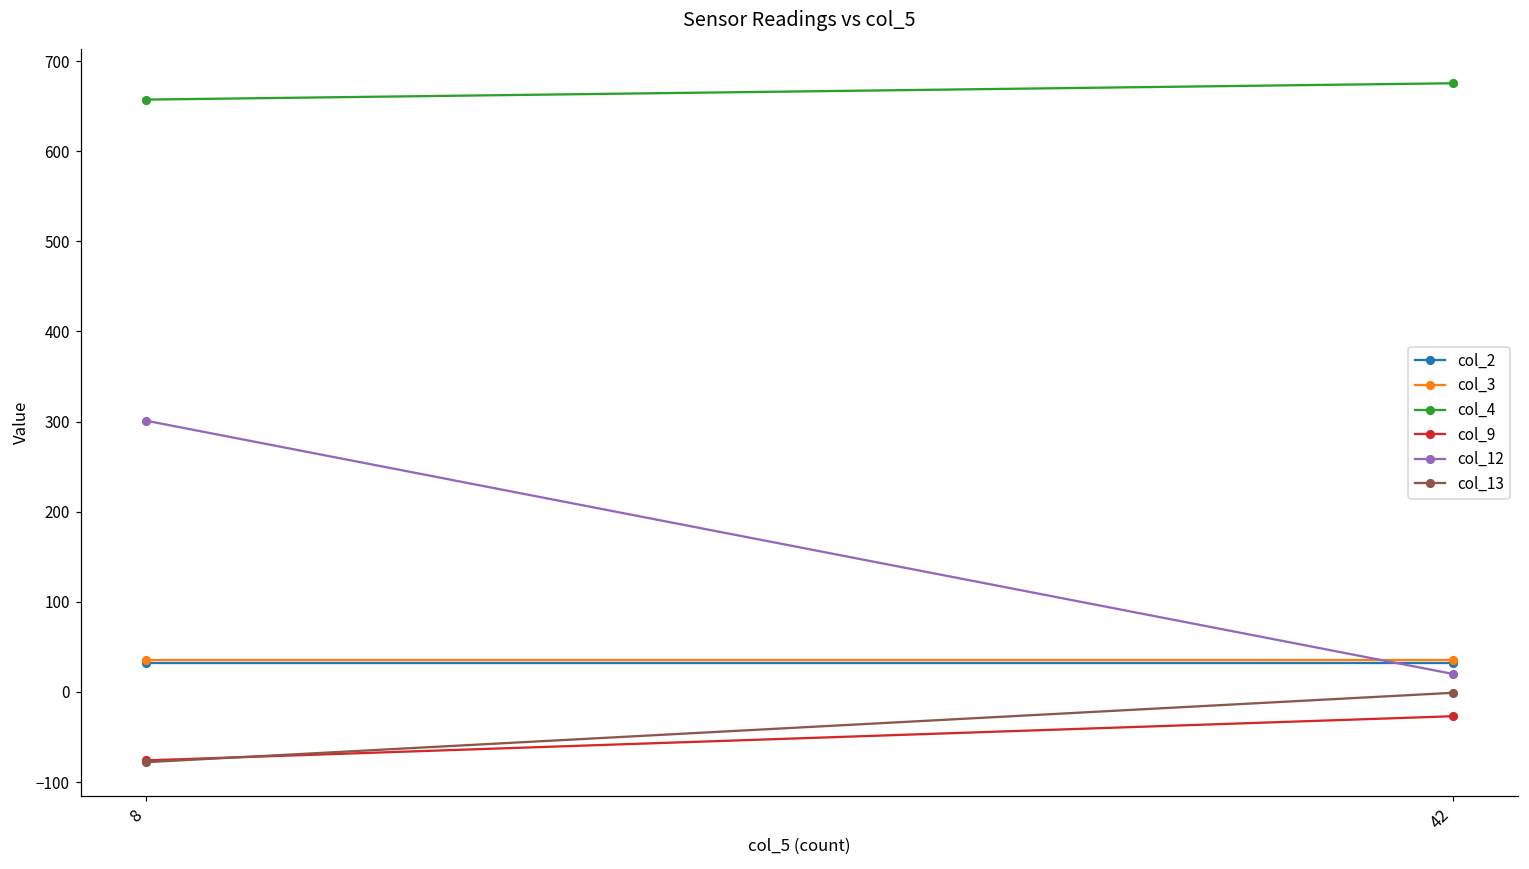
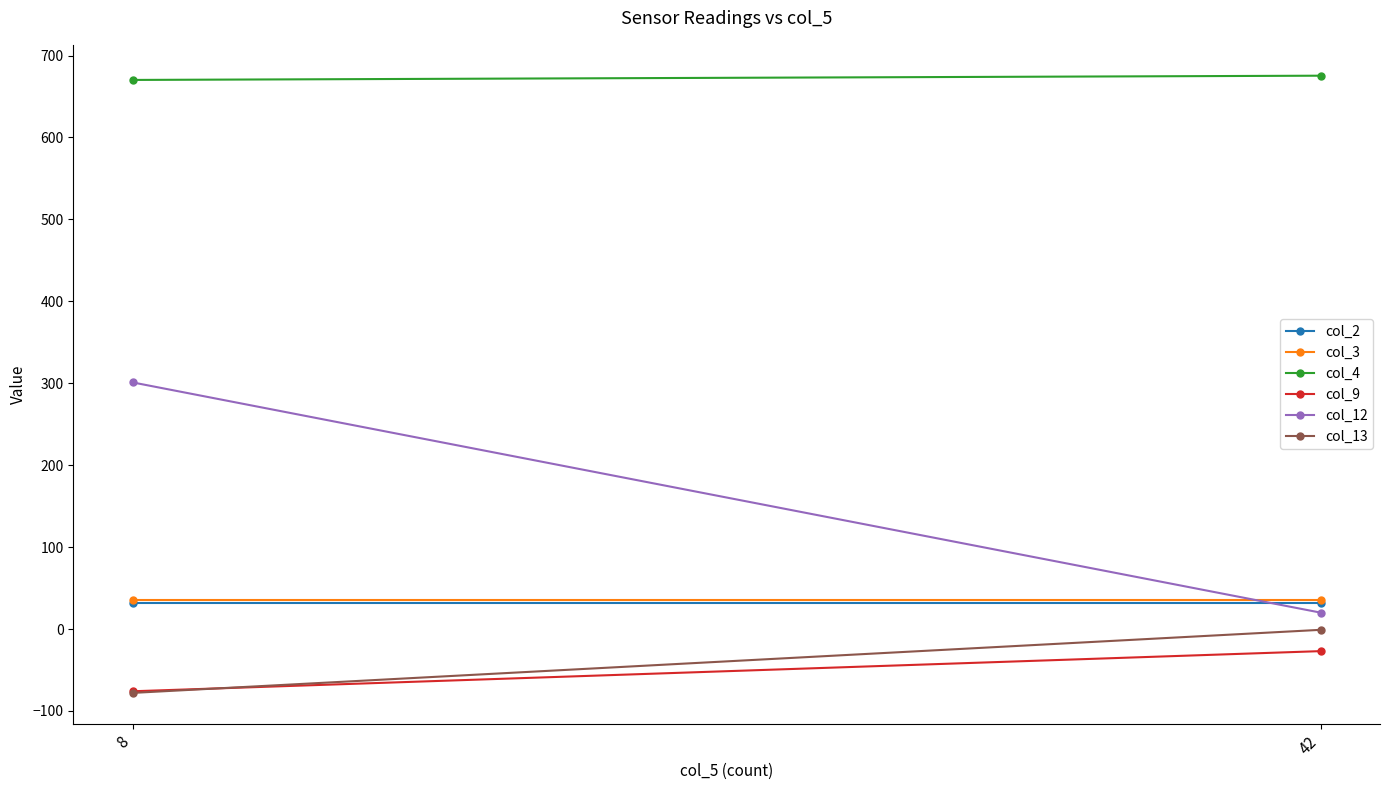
  {
    "col_4": {
-     "8": 660,
+     "8": 670,
      "42": 680
    },
    "col_9": {
      "42": -30
    },
    "col_12": {
      "8": 300,
      "42": 20
    },
    "col_13": {
      "42": 0
    }
  }
